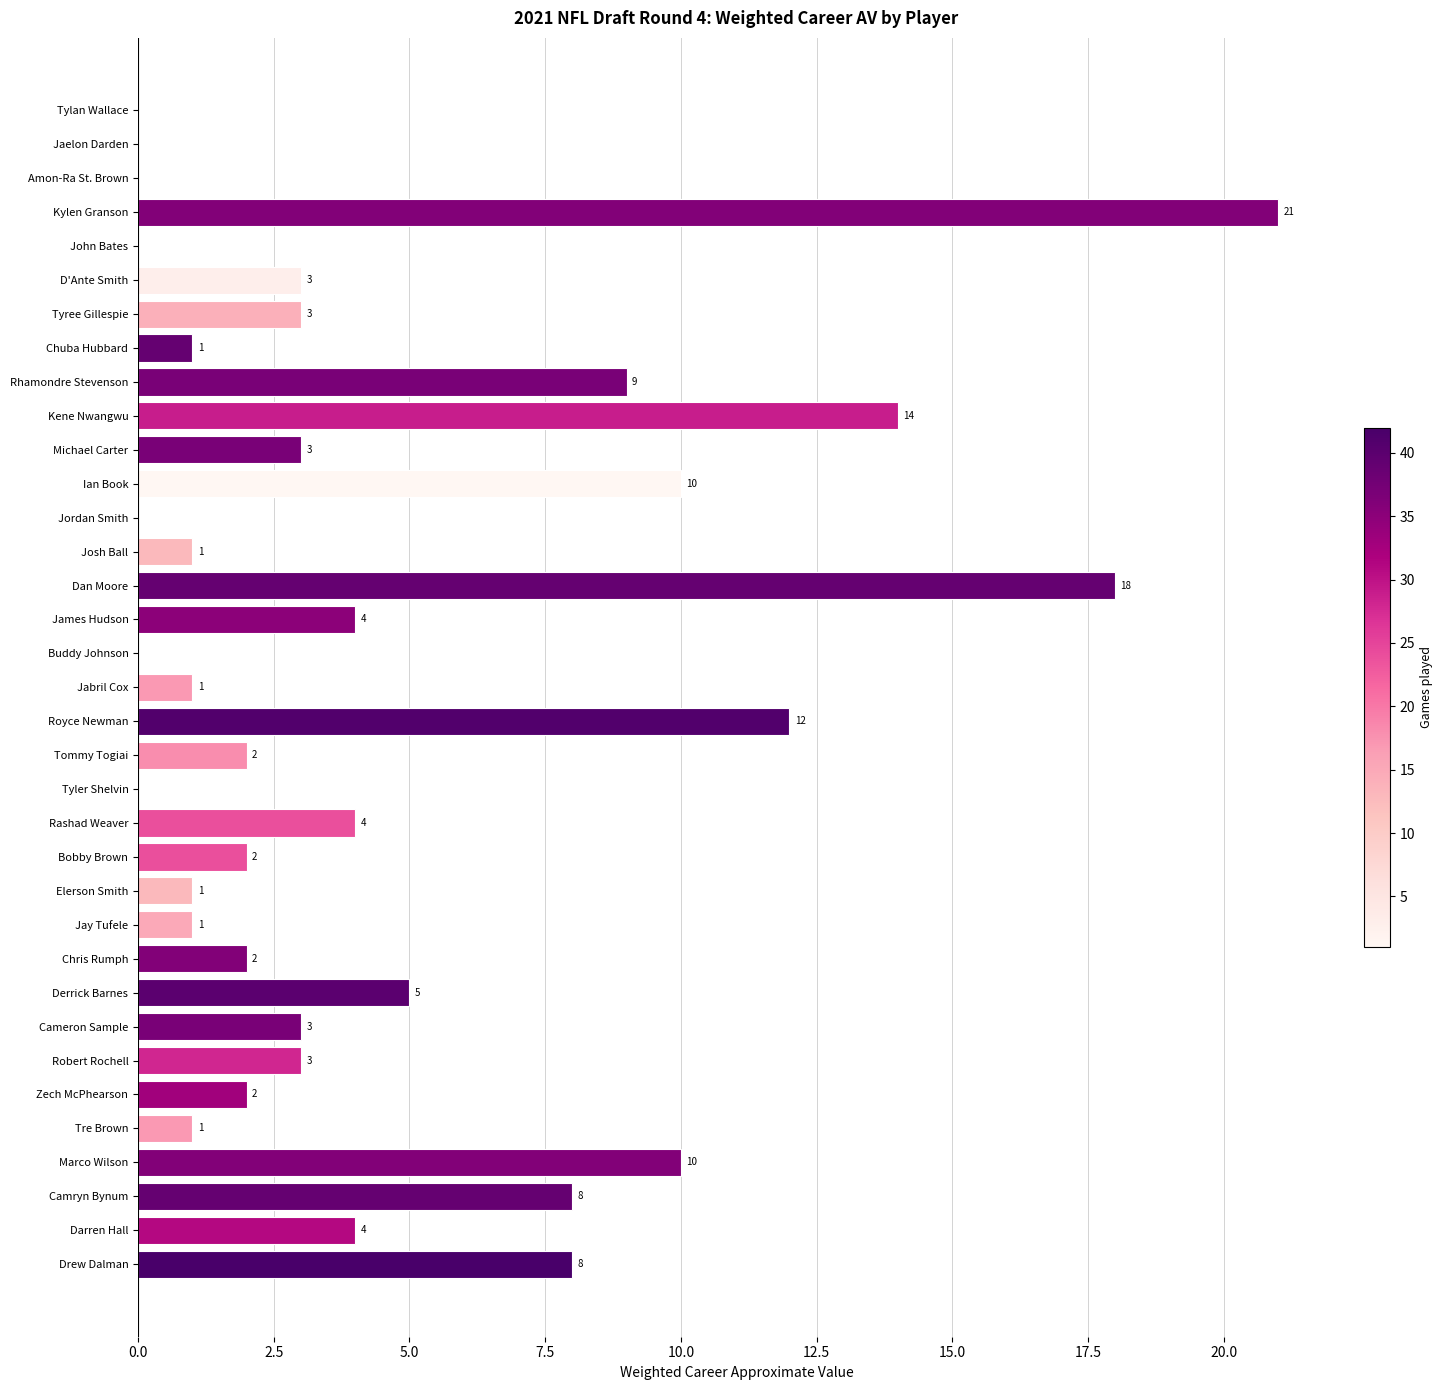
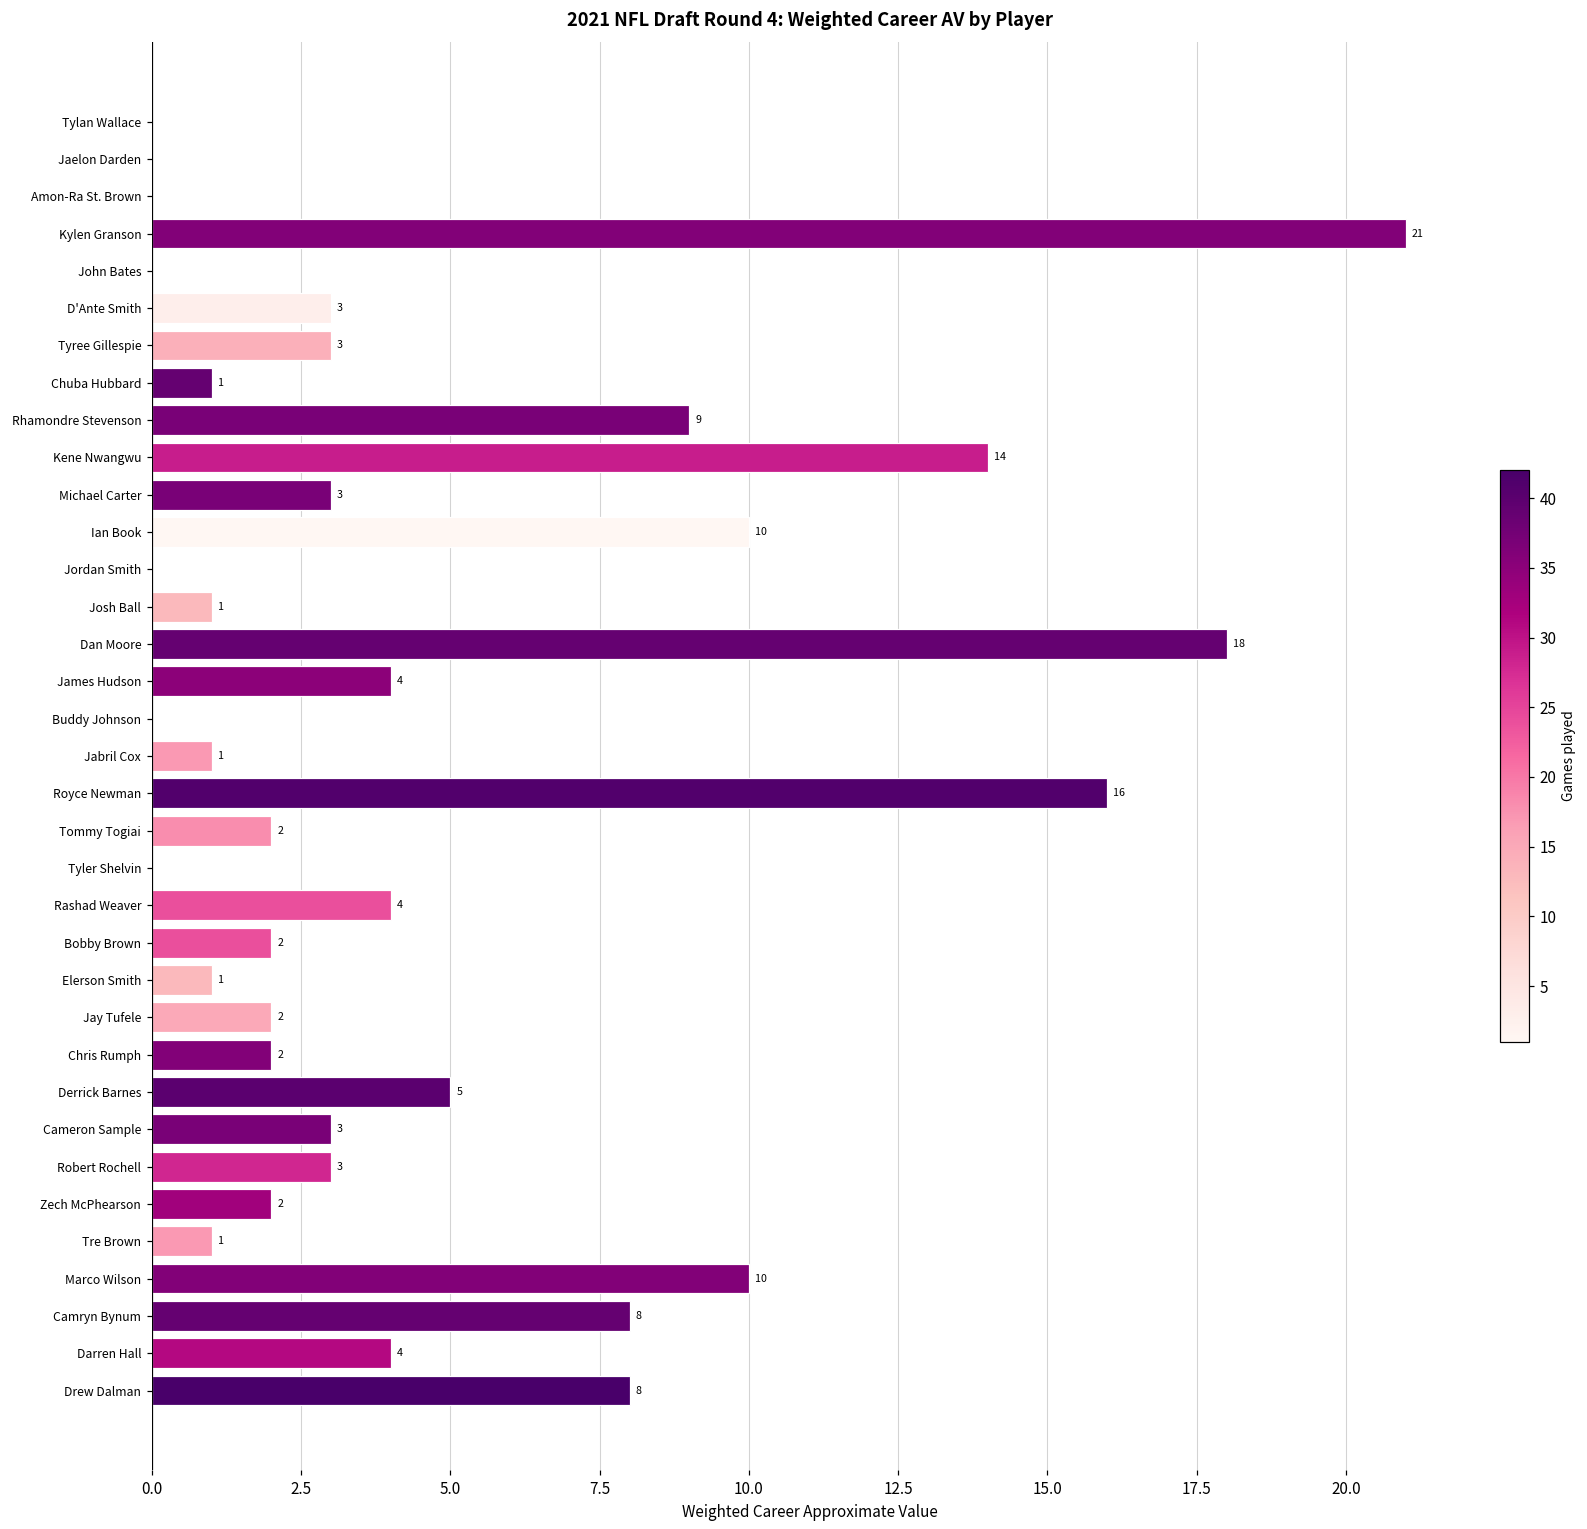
  {
    "Kylen Granson": 21,
    "D'Ante Smith": 3,
    "Tyree Gillespie": 3,
    "Chuba Hubbard": 1,
    "Rhamondre Stevenson": 9,
    "Kene Nwangwu": 14,
    "Michael Carter": 3,
    "Ian Book": 10,
    "Josh Ball": 1,
    "Dan Moore": 18,
    "James Hudson": 4,
    "Jabril Cox": 1,
-   "Royce Newman": 12,
+   "Royce Newman": 16,
    "Tommy Togiai": 2,
    "Rashad Weaver": 4,
    "Bobby Brown": 2,
    "Elerson Smith": 1,
-   "Jay Tufele": 1,
+   "Jay Tufele": 2,
    "Chris Rumph": 2,
    "Derrick Barnes": 5,
    "Cameron Sample": 3,
    "Robert Rochell": 3,
    "Zech McPhearson": 2,
    "Tre Brown": 1,
    "Marco Wilson": 10,
    "Camryn Bynum": 8,
    "Darren Hall": 4,
    "Drew Dalman": 8
  }
